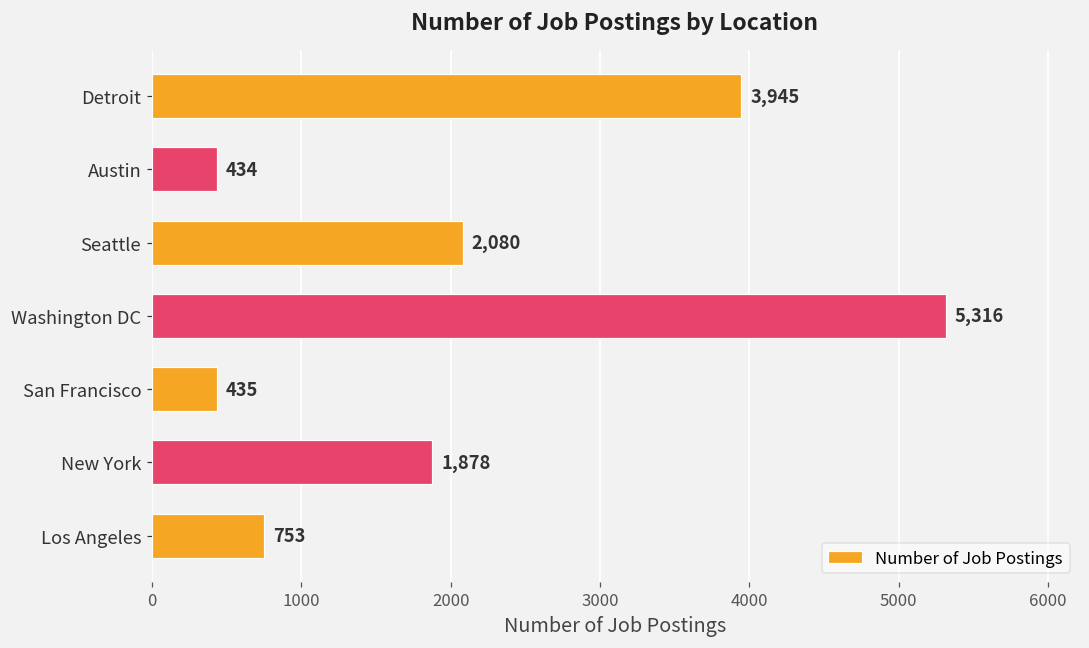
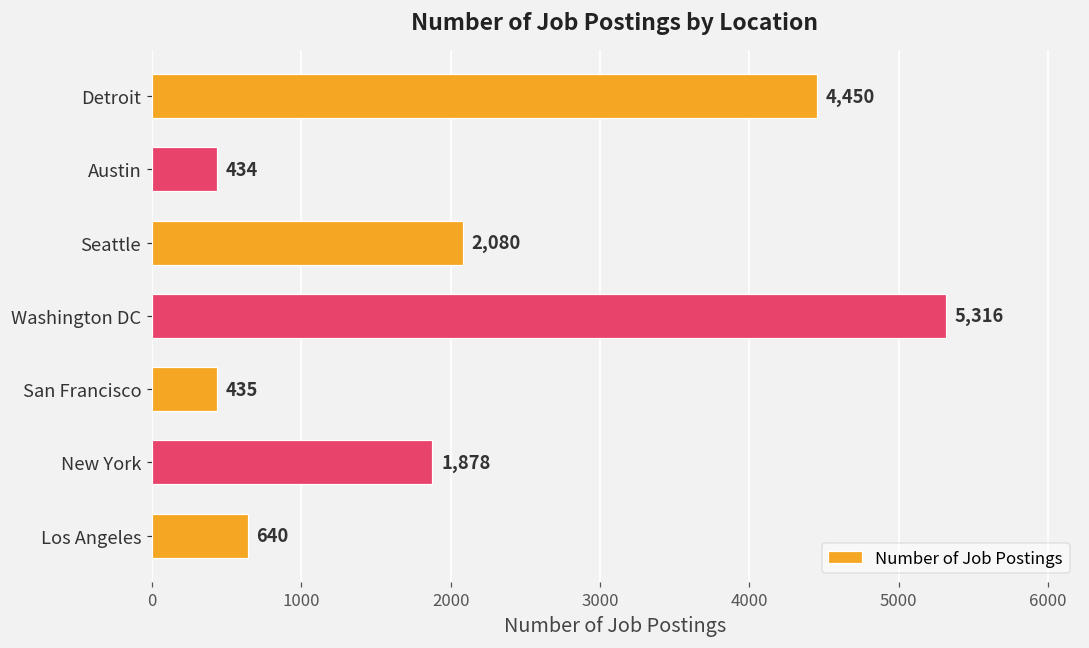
  {
-   "Detroit": "3,945",
+   "Detroit": "4,450",
    "Austin": "434",
    "Seattle": "2,080",
    "Washington DC": "5,316",
    "San Francisco": "435",
    "New York": "1,878",
-   "Los Angeles": "753"
+   "Los Angeles": "640"
  }
